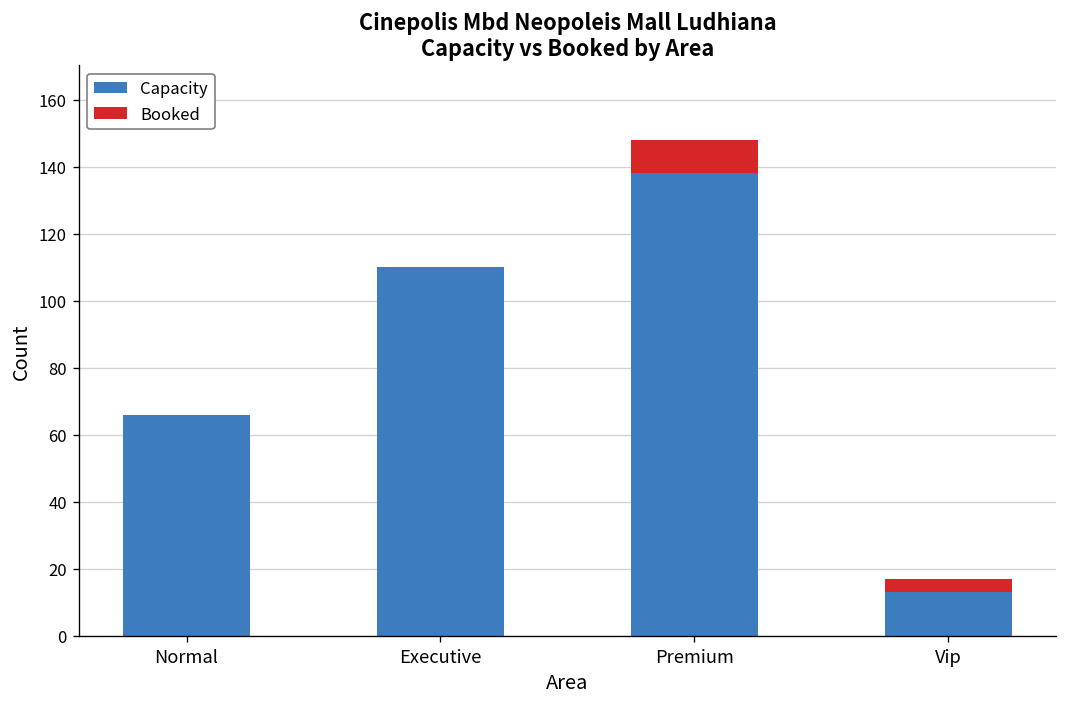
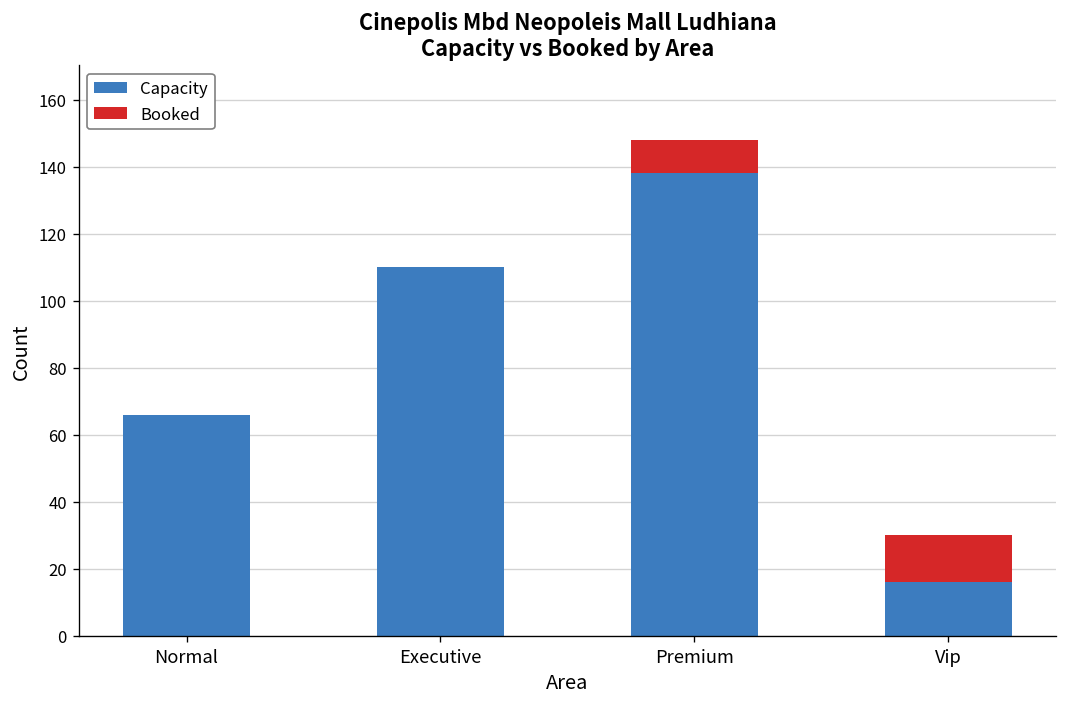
  {
    "Capacity": {
      "Normal": 66,
      "Executive": 110,
      "Premium": 138,
-     "Vip": 13
+     "Vip": 16
    },
    "Booked": {
      "Normal": 0,
      "Executive": 0,
      "Premium": 10,
-     "Vip": 4
+     "Vip": 14
    }
  }
